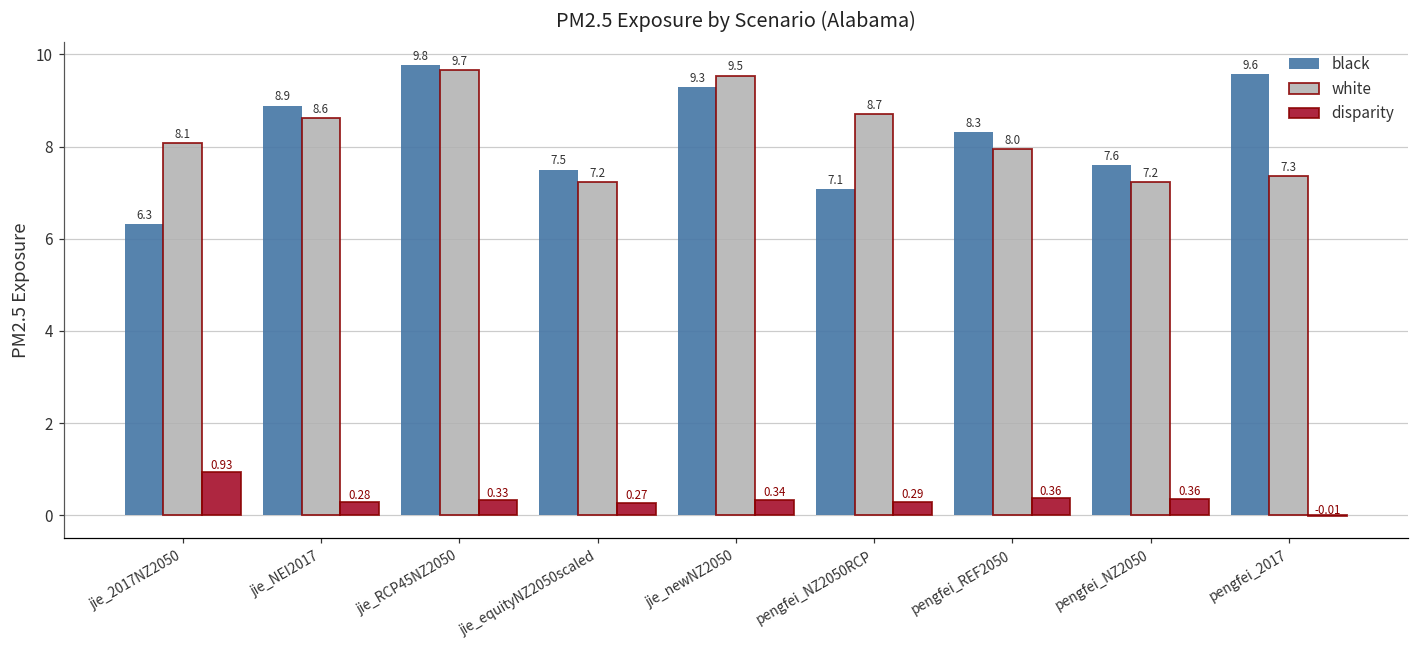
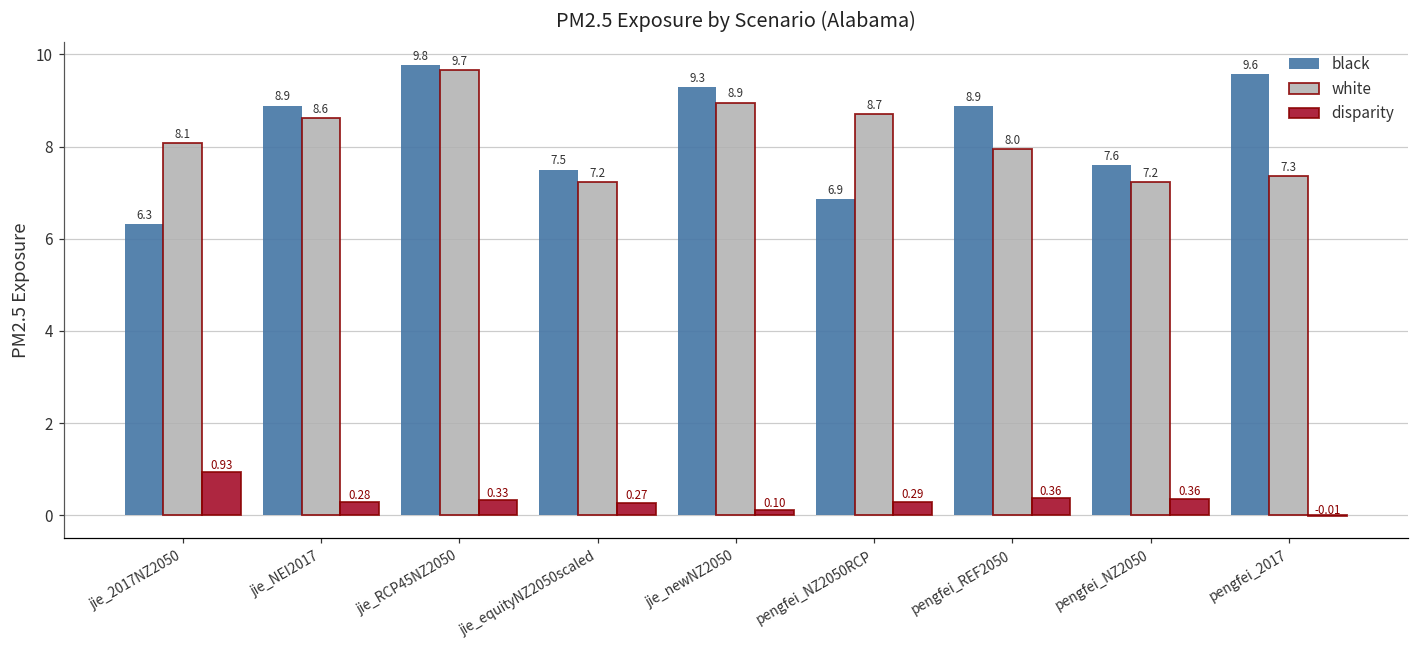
  {
    "black": {
      "jie_2017NZ2050": 6.3,
      "jie_NEI2017": 8.9,
      "jie_RCP45NZ2050": 9.8,
      "jie_equityNZ2050scaled": 7.5,
      "jie_newNZ2050": 9.3,
-     "pengfei_NZ2050RCP": 7.1,
-     "pengfei_REF2050": 8.3,
+     "pengfei_NZ2050RCP": 6.9,
+     "pengfei_REF2050": 8.9,
      "pengfei_NZ2050": 7.6,
      "pengfei_2017": 9.6
    },
    "white": {
      "jie_2017NZ2050": 8.1,
      "jie_NEI2017": 8.6,
      "jie_RCP45NZ2050": 9.7,
      "jie_equityNZ2050scaled": 7.2,
-     "jie_newNZ2050": 9.5,
+     "jie_newNZ2050": 8.9,
      "pengfei_NZ2050RCP": 8.7,
      "pengfei_REF2050": 8.0,
      "pengfei_NZ2050": 7.2,
      "pengfei_2017": 7.3
    },
    "disparity": {
      "jie_2017NZ2050": 0.93,
      "jie_NEI2017": 0.28,
      "jie_RCP45NZ2050": 0.33,
      "jie_equityNZ2050scaled": 0.27,
-     "jie_newNZ2050": 0.34,
+     "jie_newNZ2050": 0.10,
      "pengfei_NZ2050RCP": 0.29,
      "pengfei_REF2050": 0.36,
      "pengfei_NZ2050": 0.36,
      "pengfei_2017": -0.01
    }
  }
